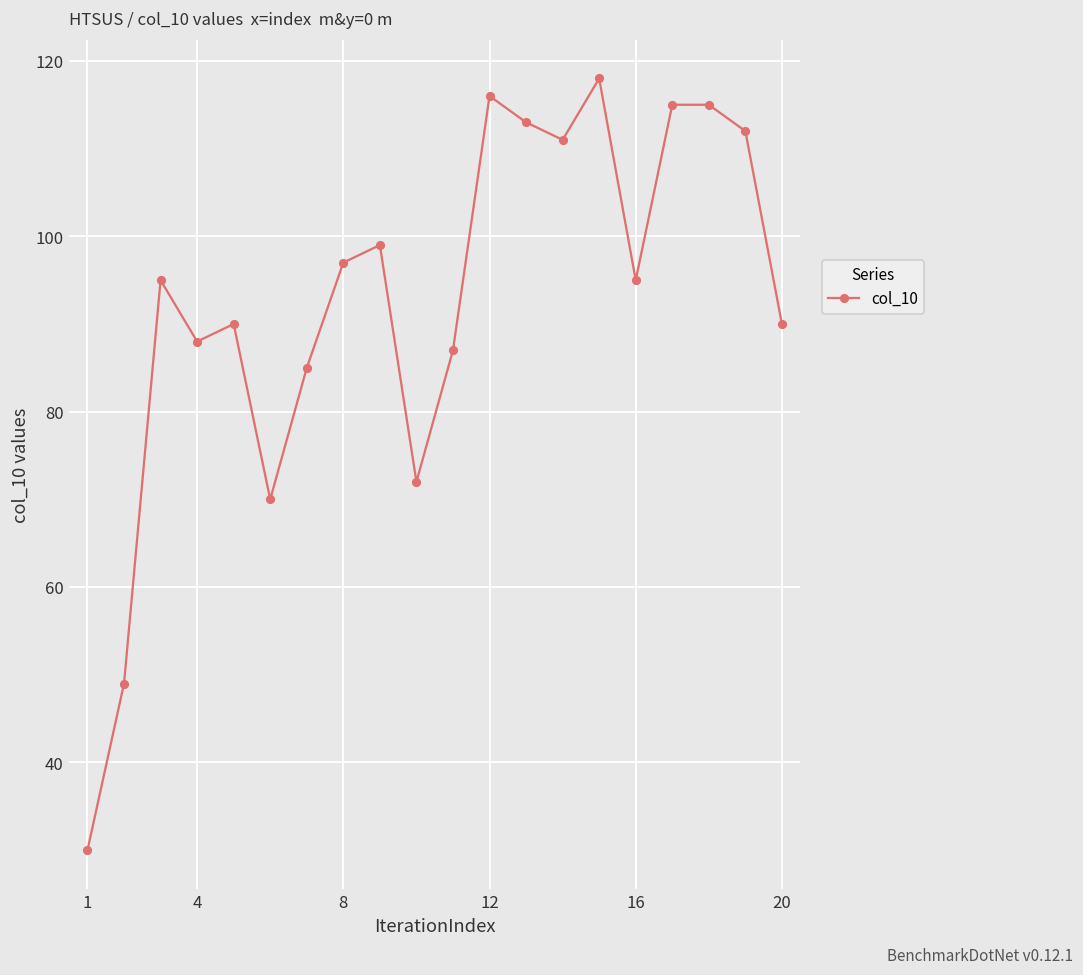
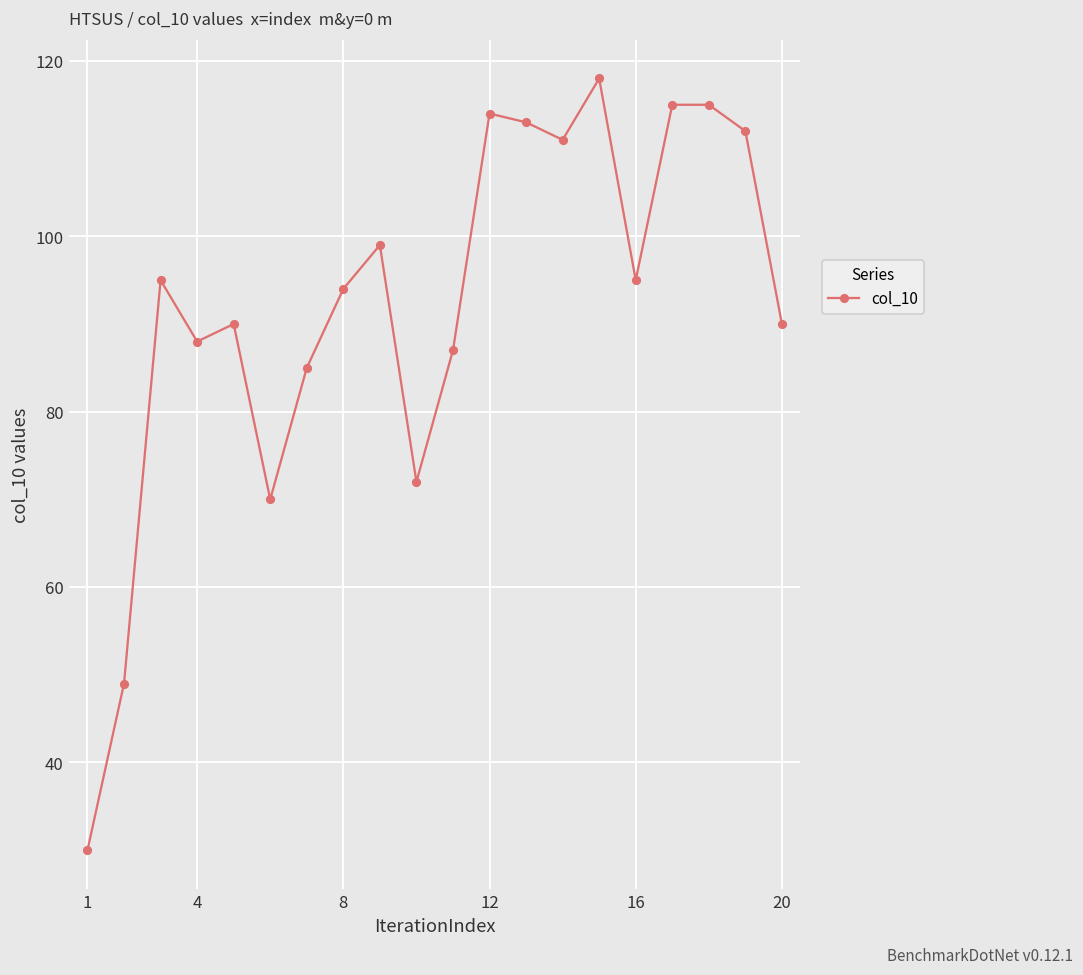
  {
    "1": 30,
    "4": 88,
-   "8": 97,
-   "12": 116,
+   "8": 94,
+   "12": 114,
    "16": 95,
    "20": 90
  }
